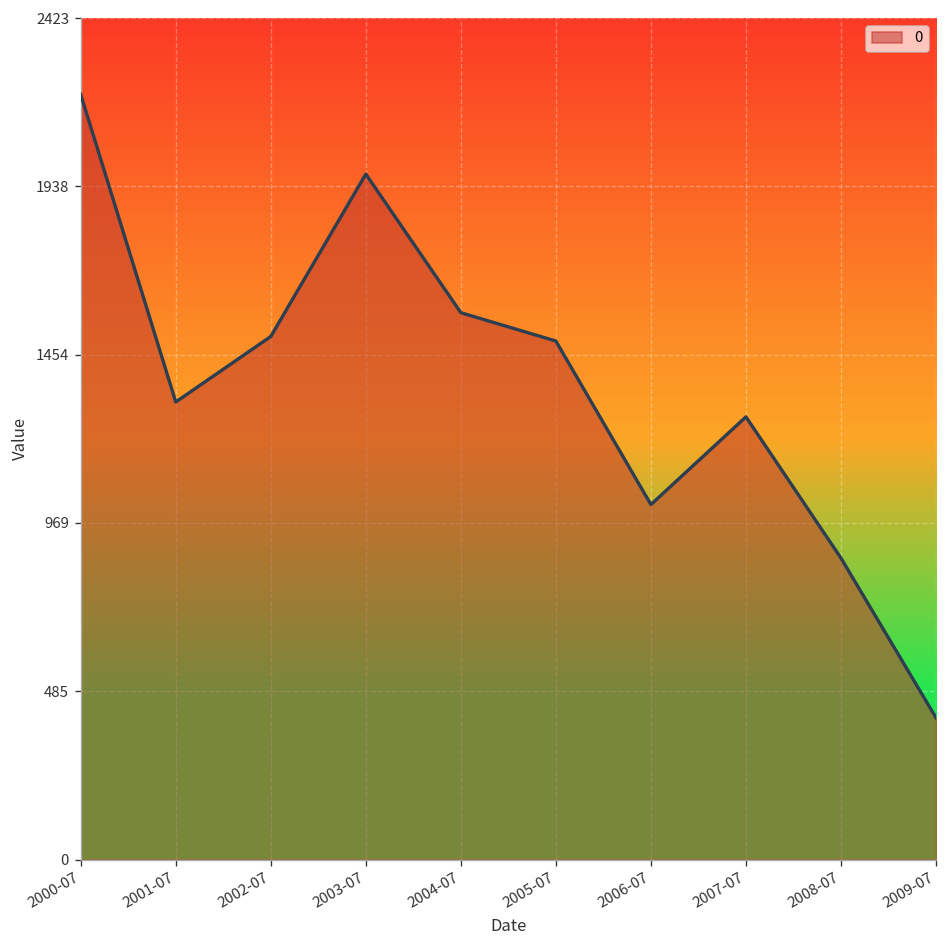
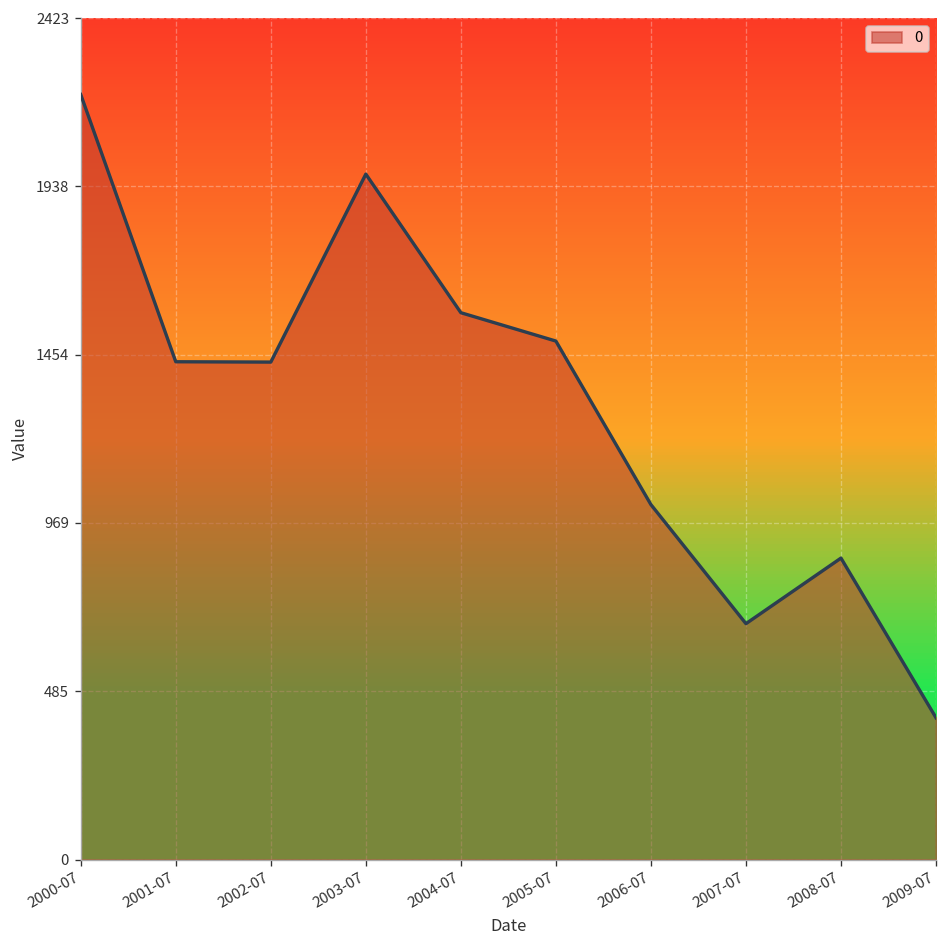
  {
    "2000-07": 2200,
-   "2001-07": 1320,
-   "2002-07": 1510,
+   "2001-07": 1430,
+   "2002-07": 1430,
    "2003-07": 1970,
    "2004-07": 1570,
    "2005-07": 1490,
    "2006-07": 1020,
-   "2007-07": 1270,
+   "2007-07": 680,
    "2008-07": 870,
    "2009-07": 410
  }
